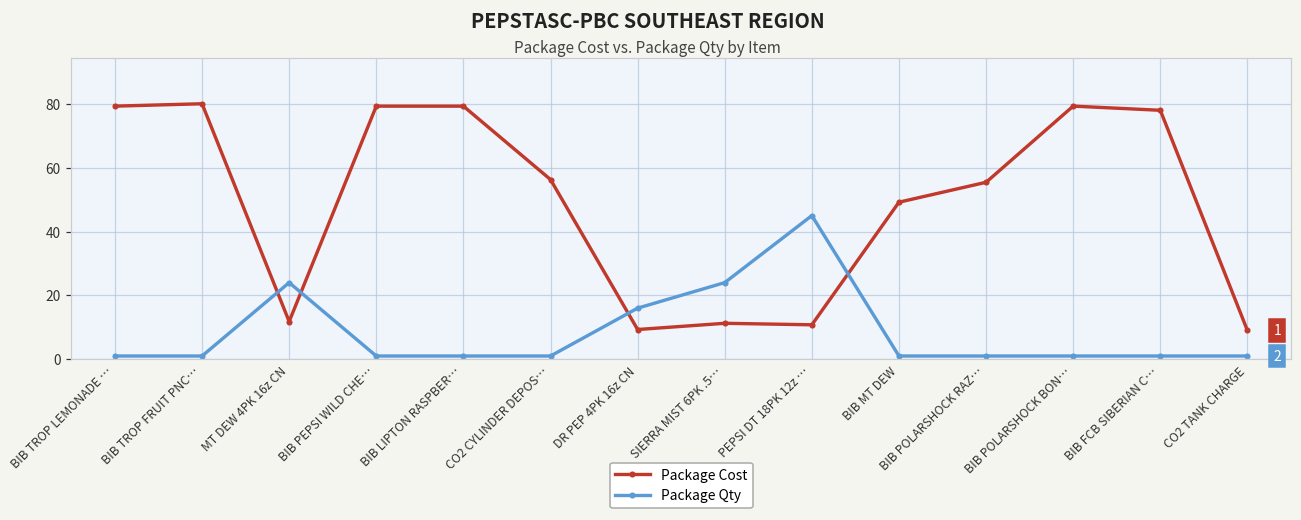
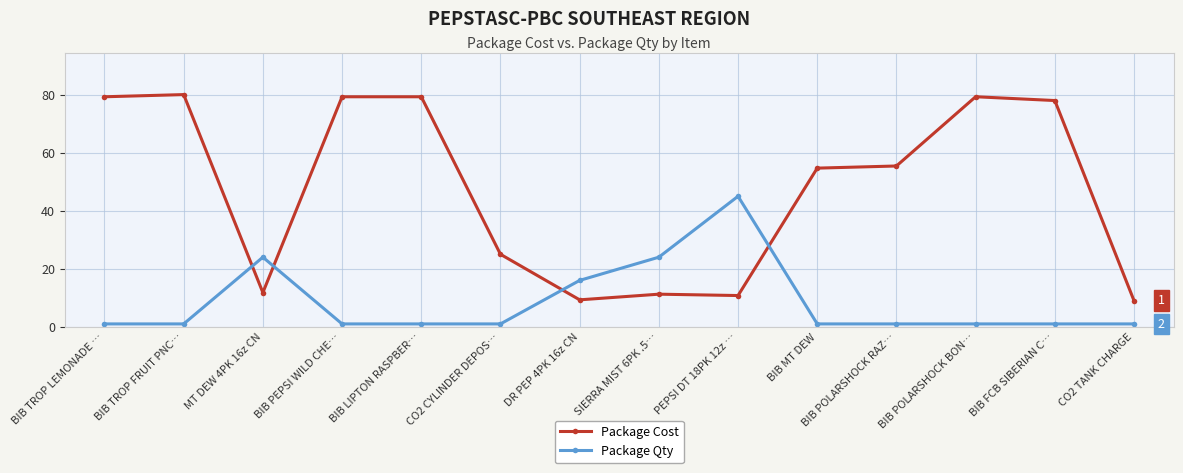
  {
    "Package Cost": {
      "BIB TROP LEMONADE …": 79,
      "BIB TROP FRUIT PNC…": 80,
      "MT DEW 4PK 16z CN": 12,
      "BIB PEPSI WILD CHE…": 79,
      "BIB LIPTON RASPBER…": 79,
-     "CO2 CYLINDER DEPOS…": 56,
+     "CO2 CYLINDER DEPOS…": 25,
      "DR PEP 4PK 16z CN": 9,
      "SIERRA MIST 6PK .5…": 11,
      "PEPSI DT 18PK 12z …": 11,
-     "BIB MT DEW": 49,
+     "BIB MT DEW": 55,
      "BIB POLARSHOCK RAZ…": 55,
      "BIB POLARSHOCK BON…": 79,
      "BIB FCB SIBERIAN C…": 78
    },
    "Package Qty": {
      "BIB TROP LEMONADE …": 1,
      "BIB TROP FRUIT PNC…": 1,
      "MT DEW 4PK 16z CN": 24,
      "BIB PEPSI WILD CHE…": 1,
      "BIB LIPTON RASPBER…": 1,
      "CO2 CYLINDER DEPOS…": 1,
      "DR PEP 4PK 16z CN": 16,
      "SIERRA MIST 6PK .5…": 24,
      "PEPSI DT 18PK 12z …": 45,
      "BIB MT DEW": 1,
      "BIB POLARSHOCK RAZ…": 1,
      "BIB POLARSHOCK BON…": 1,
      "BIB FCB SIBERIAN C…": 1
    }
  }
